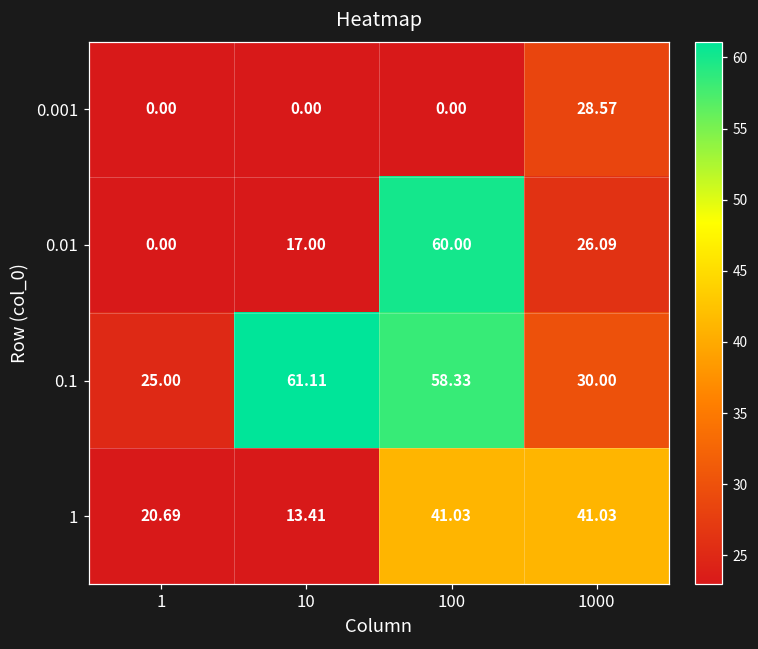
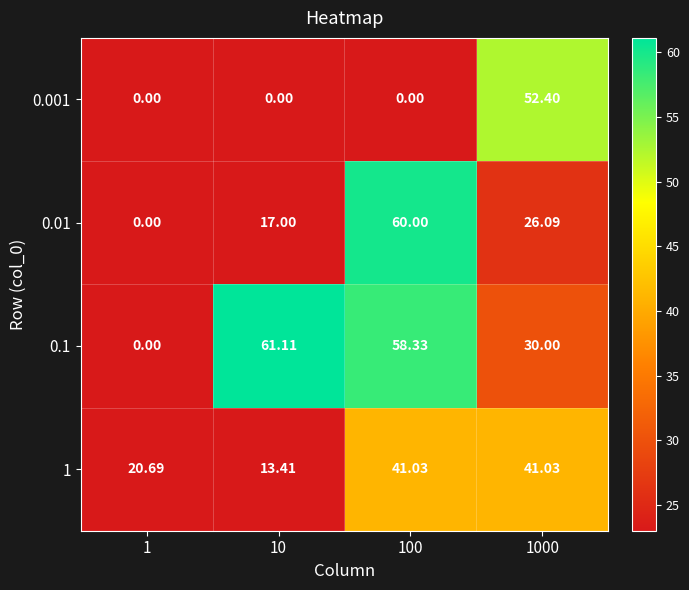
  {
    "0.001": {
      "1": 0.00,
      "10": 0.00,
      "100": 0.00,
-     "1000": 28.57
+     "1000": 52.40
    },
    "0.01": {
      "1": 0.00,
      "10": 17.00,
      "100": 60.00,
      "1000": 26.09
    },
    "0.1": {
-     "1": 25.00,
+     "1": 0.00,
      "10": 61.11,
      "100": 58.33,
      "1000": 30.00
    },
    "1": {
      "1": 20.69,
      "10": 13.41,
      "100": 41.03,
      "1000": 41.03
    }
  }
